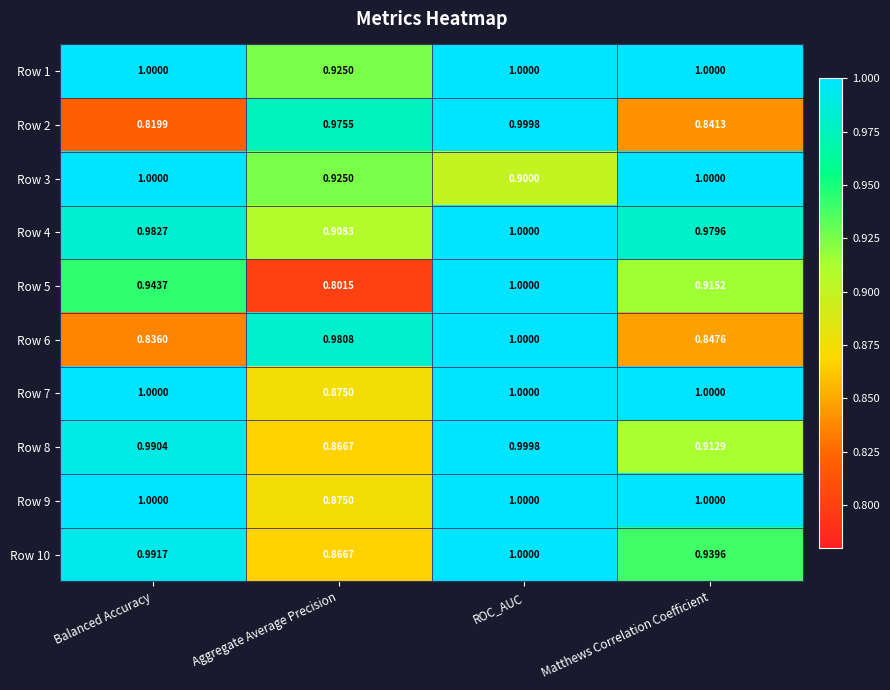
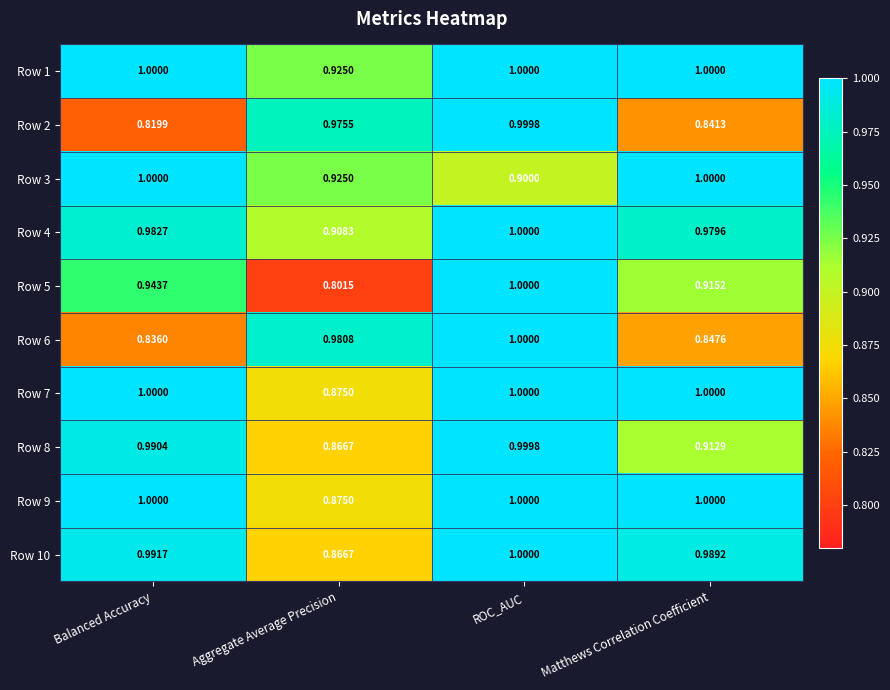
  {
    "Row 1": {
      "Balanced Accuracy": 1.0000,
      "Aggregate Average Precision": 0.9250,
      "ROC_AUC": 1.0000,
      "Matthews Correlation Coefficient": 1.0000
    },
    "Row 2": {
      "Balanced Accuracy": 0.8199,
      "Aggregate Average Precision": 0.9755,
      "ROC_AUC": 0.9998,
      "Matthews Correlation Coefficient": 0.8413
    },
    "Row 3": {
      "Balanced Accuracy": 1.0000,
      "Aggregate Average Precision": 0.9250,
      "ROC_AUC": 0.9000,
      "Matthews Correlation Coefficient": 1.0000
    },
    "Row 4": {
      "Balanced Accuracy": 0.9827,
      "Aggregate Average Precision": 0.9083,
      "ROC_AUC": 1.0000,
      "Matthews Correlation Coefficient": 0.9796
    },
    "Row 5": {
      "Balanced Accuracy": 0.9437,
      "Aggregate Average Precision": 0.8015,
      "ROC_AUC": 1.0000,
      "Matthews Correlation Coefficient": 0.9152
    },
    "Row 6": {
      "Balanced Accuracy": 0.8360,
      "Aggregate Average Precision": 0.9808,
      "ROC_AUC": 1.0000,
      "Matthews Correlation Coefficient": 0.8476
    },
    "Row 7": {
      "Balanced Accuracy": 1.0000,
      "Aggregate Average Precision": 0.8750,
      "ROC_AUC": 1.0000,
      "Matthews Correlation Coefficient": 1.0000
    },
    "Row 8": {
      "Balanced Accuracy": 0.9904,
      "Aggregate Average Precision": 0.8667,
      "ROC_AUC": 0.9998,
      "Matthews Correlation Coefficient": 0.9129
    },
    "Row 9": {
      "Balanced Accuracy": 1.0000,
      "Aggregate Average Precision": 0.8750,
      "ROC_AUC": 1.0000,
      "Matthews Correlation Coefficient": 1.0000
    },
    "Row 10": {
      "Balanced Accuracy": 0.9917,
      "Aggregate Average Precision": 0.8667,
      "ROC_AUC": 1.0000,
-     "Matthews Correlation Coefficient": 0.9396
+     "Matthews Correlation Coefficient": 0.9892
    }
  }
